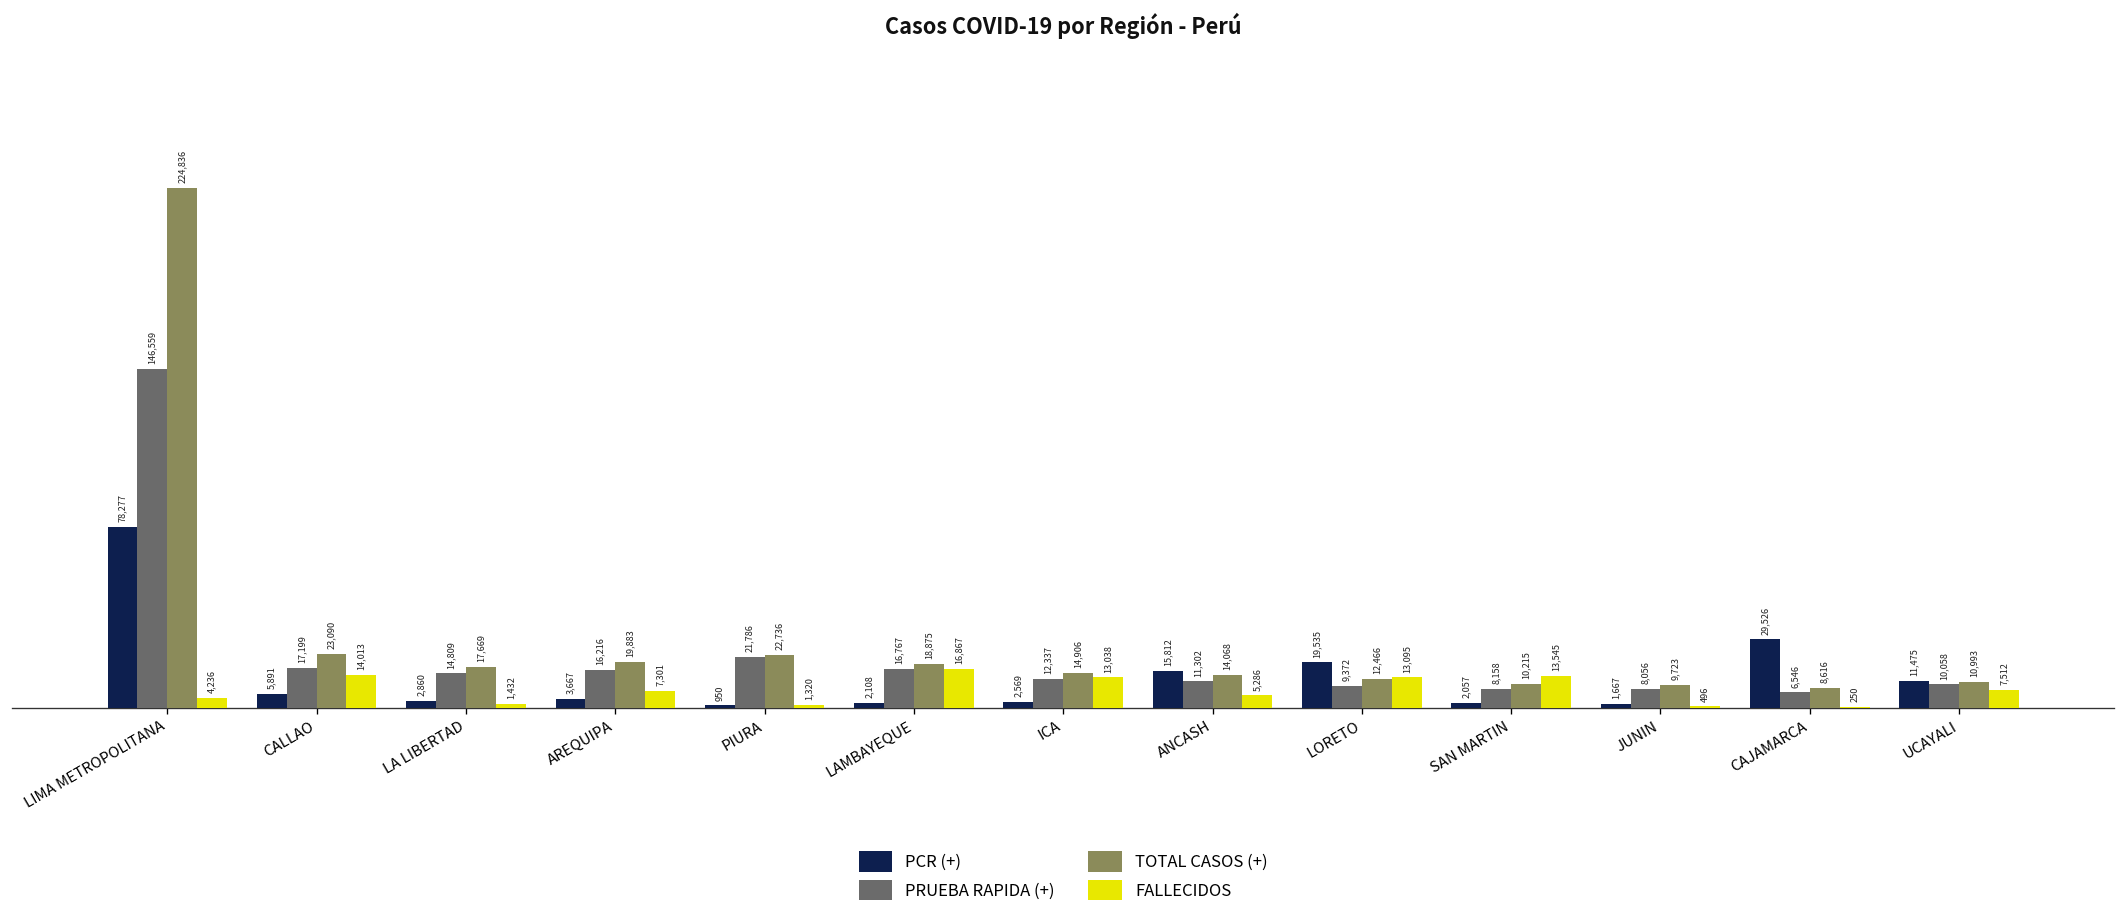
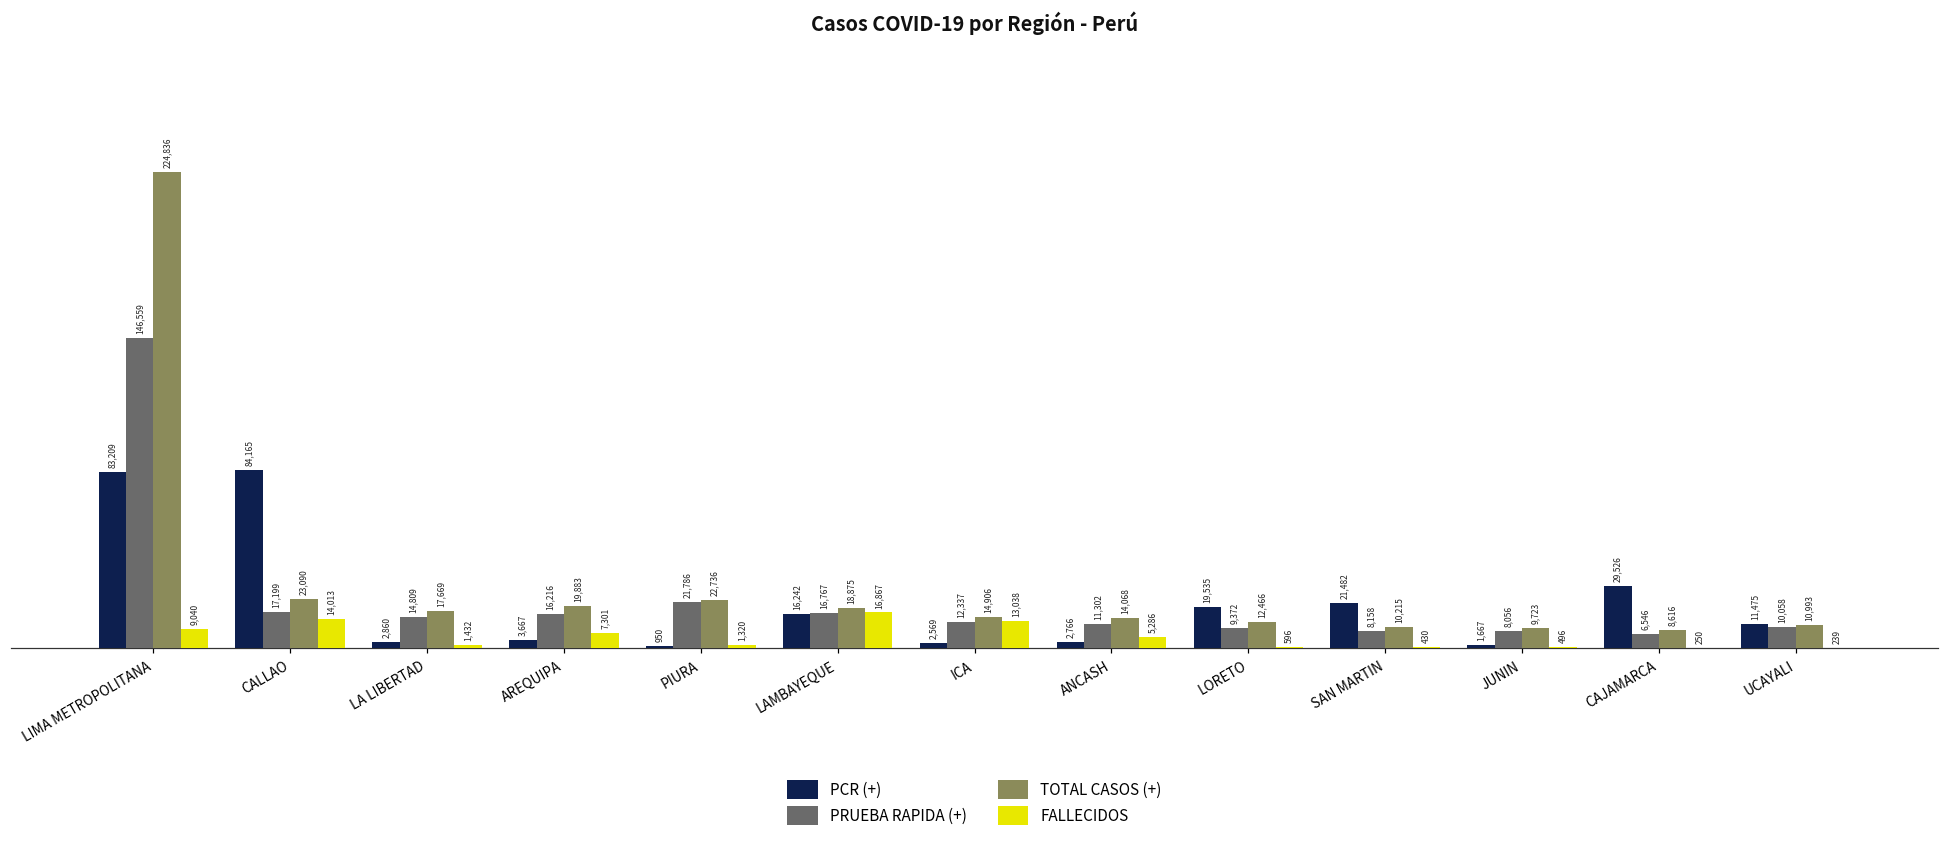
  {
    "PCR (+)": {
-     "LIMA METROPOLITANA": "78,277",
-     "CALLAO": "5,891",
+     "LIMA METROPOLITANA": "83,209",
+     "CALLAO": "84,165",
      "LA LIBERTAD": "2,860",
      "AREQUIPA": "3,667",
      "PIURA": "950",
-     "LAMBAYEQUE": "2,108",
+     "LAMBAYEQUE": "16,242",
      "ICA": "2,569",
-     "ANCASH": "15,812",
+     "ANCASH": "2,766",
      "LORETO": "19,535",
-     "SAN MARTIN": "2,057",
+     "SAN MARTIN": "21,482",
      "JUNIN": "1,667",
      "CAJAMARCA": "29,526",
      "UCAYALI": "11,475"
    },
    "FALLECIDOS": {
-     "LIMA METROPOLITANA": "4,236",
+     "LIMA METROPOLITANA": "9,040",
      "CALLAO": "14,013",
      "LA LIBERTAD": "1,432",
      "AREQUIPA": "7,301",
      "PIURA": "1,320",
      "LAMBAYEQUE": "16,867",
      "ICA": "13,038",
      "ANCASH": "5,286",
-     "LORETO": "13,095",
-     "SAN MARTIN": "13,545",
+     "LORETO": "596",
+     "SAN MARTIN": "430",
      "JUNIN": "496",
      "CAJAMARCA": "250",
-     "UCAYALI": "7,512"
+     "UCAYALI": "239"
    }
  }
